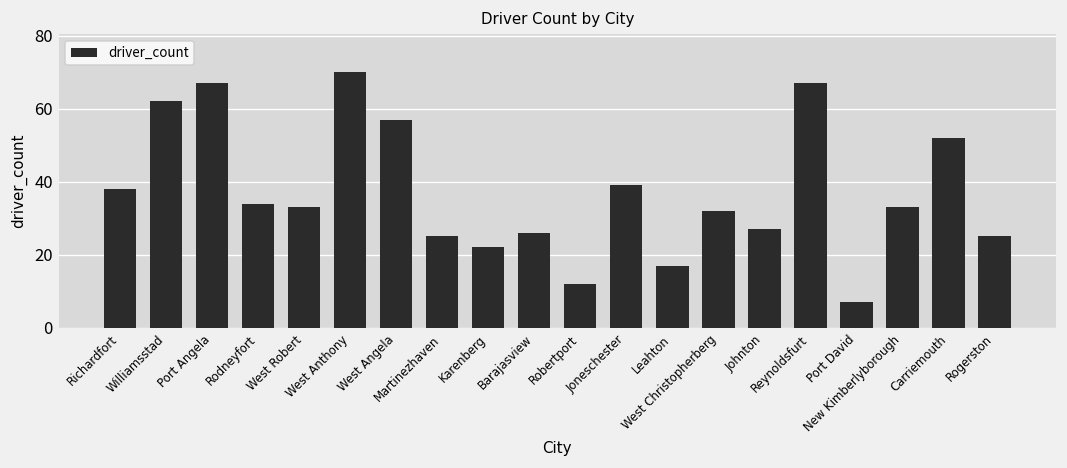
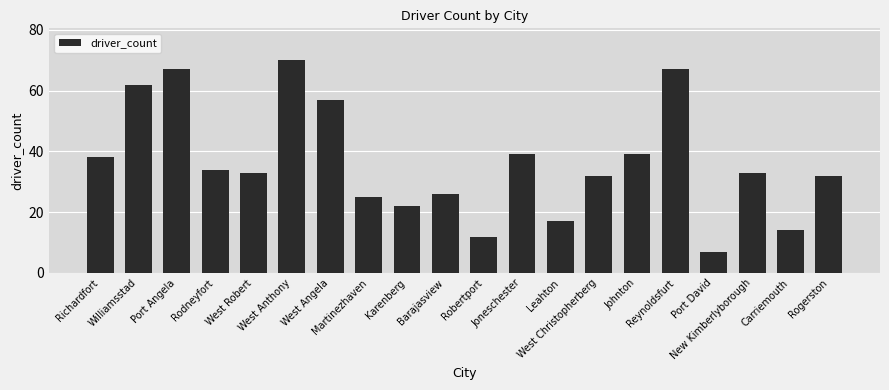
  {
    "Richardfort": 38,
    "Williamsstad": 62,
    "Port Angela": 67,
    "Rodneyfort": 34,
    "West Robert": 33,
    "West Anthony": 70,
    "West Angela": 57,
    "Martinezhaven": 25,
    "Karenberg": 22,
    "Barajasview": 26,
    "Robertport": 12,
    "Joneschester": 39,
    "Leahton": 17,
    "West Christopherberg": 32,
-   "Johnton": 27,
+   "Johnton": 39,
    "Reynoldsfurt": 67,
    "Port David": 7,
    "New Kimberlyborough": 33,
-   "Carriemouth": 52,
-   "Rogerston": 25
+   "Carriemouth": 14,
+   "Rogerston": 32
  }
